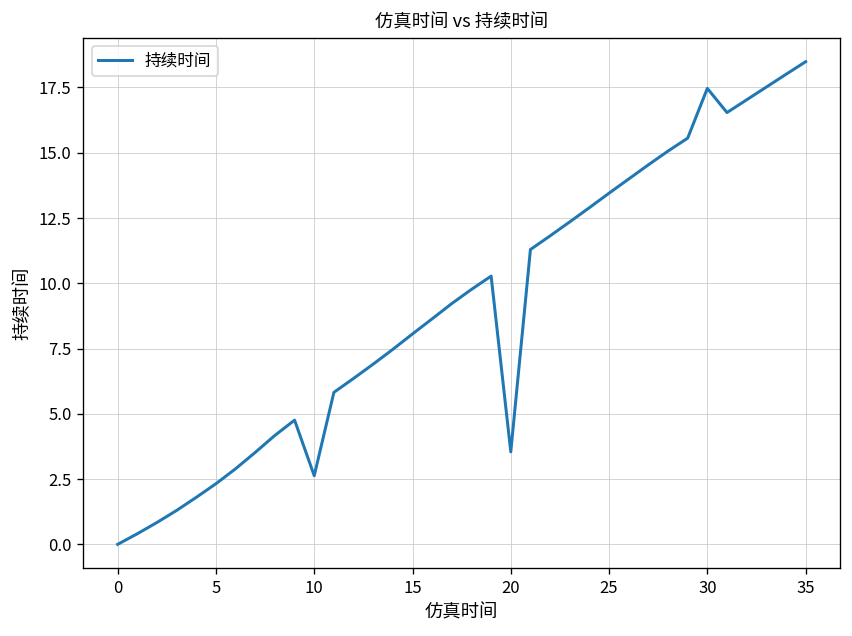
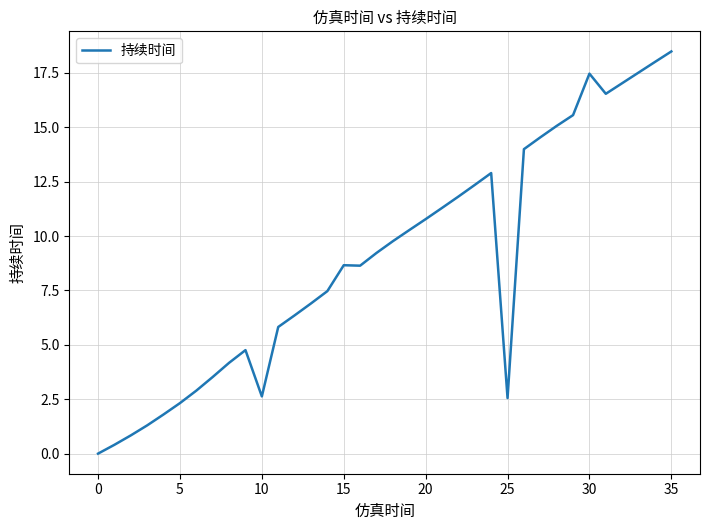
  {
    "0": 0.0,
    "5": 2.3,
    "10": 2.6,
-   "15": 8.1,
-   "20": 3.5,
-   "25": 13.5,
+   "15": 8.7,
+   "20": 10.8,
+   "25": 2.6,
    "30": 17.5,
    "35": 18.5
  }
